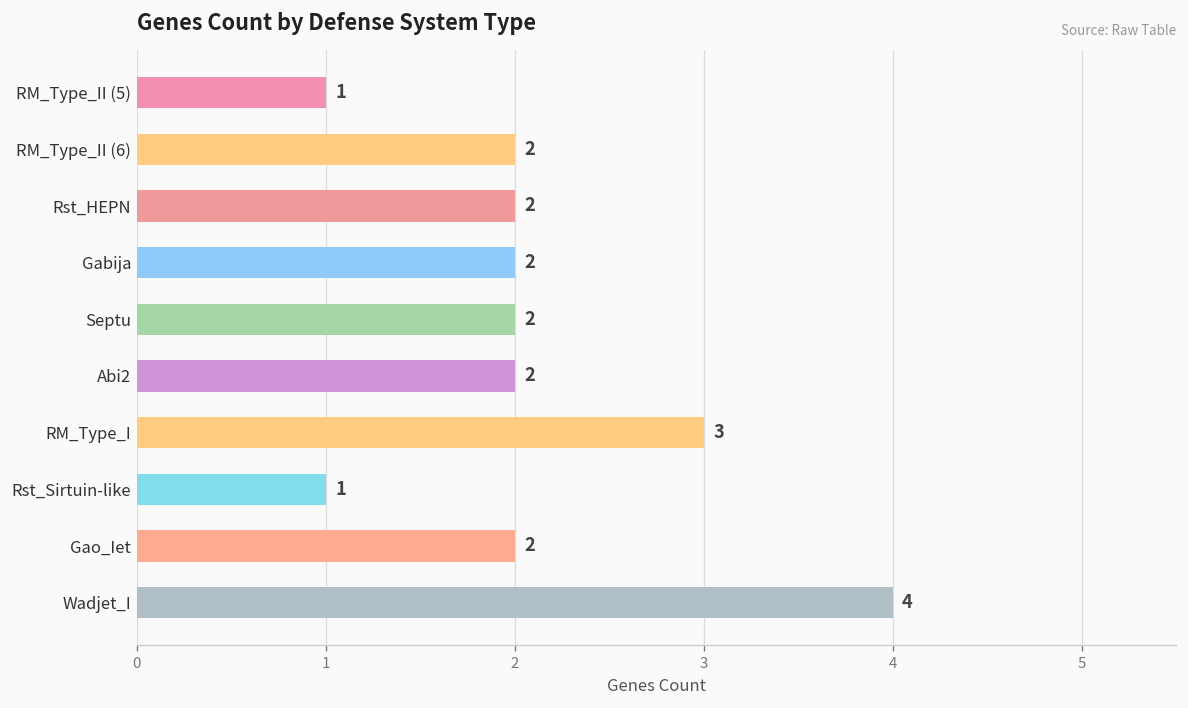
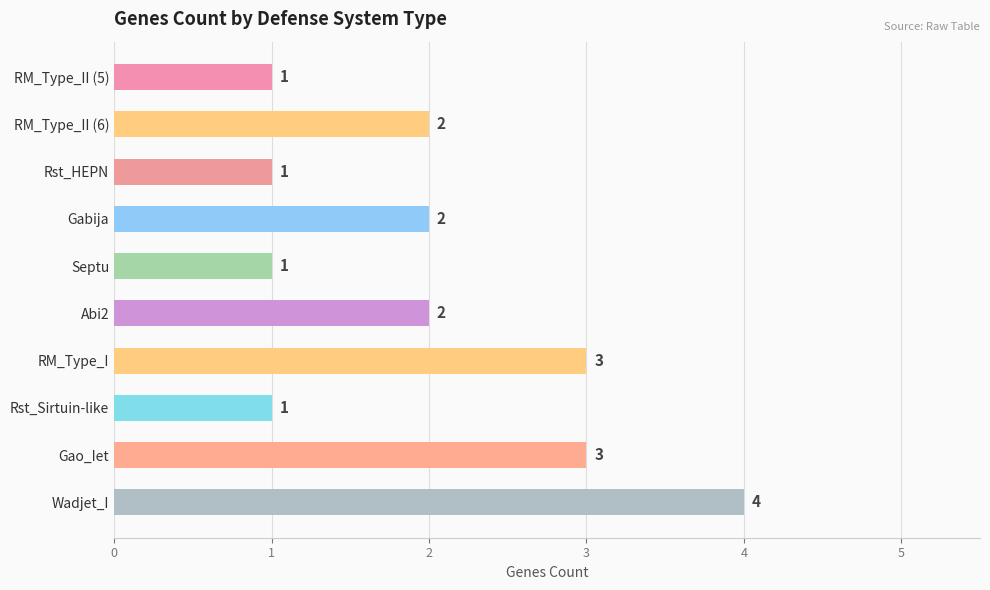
  {
    "RM_Type_II (5)": 1,
    "RM_Type_II (6)": 2,
-   "Rst_HEPN": 2,
+   "Rst_HEPN": 1,
    "Gabija": 2,
-   "Septu": 2,
+   "Septu": 1,
    "Abi2": 2,
    "RM_Type_I": 3,
    "Rst_Sirtuin-like": 1,
-   "Gao_Iet": 2,
+   "Gao_Iet": 3,
    "Wadjet_I": 4
  }
